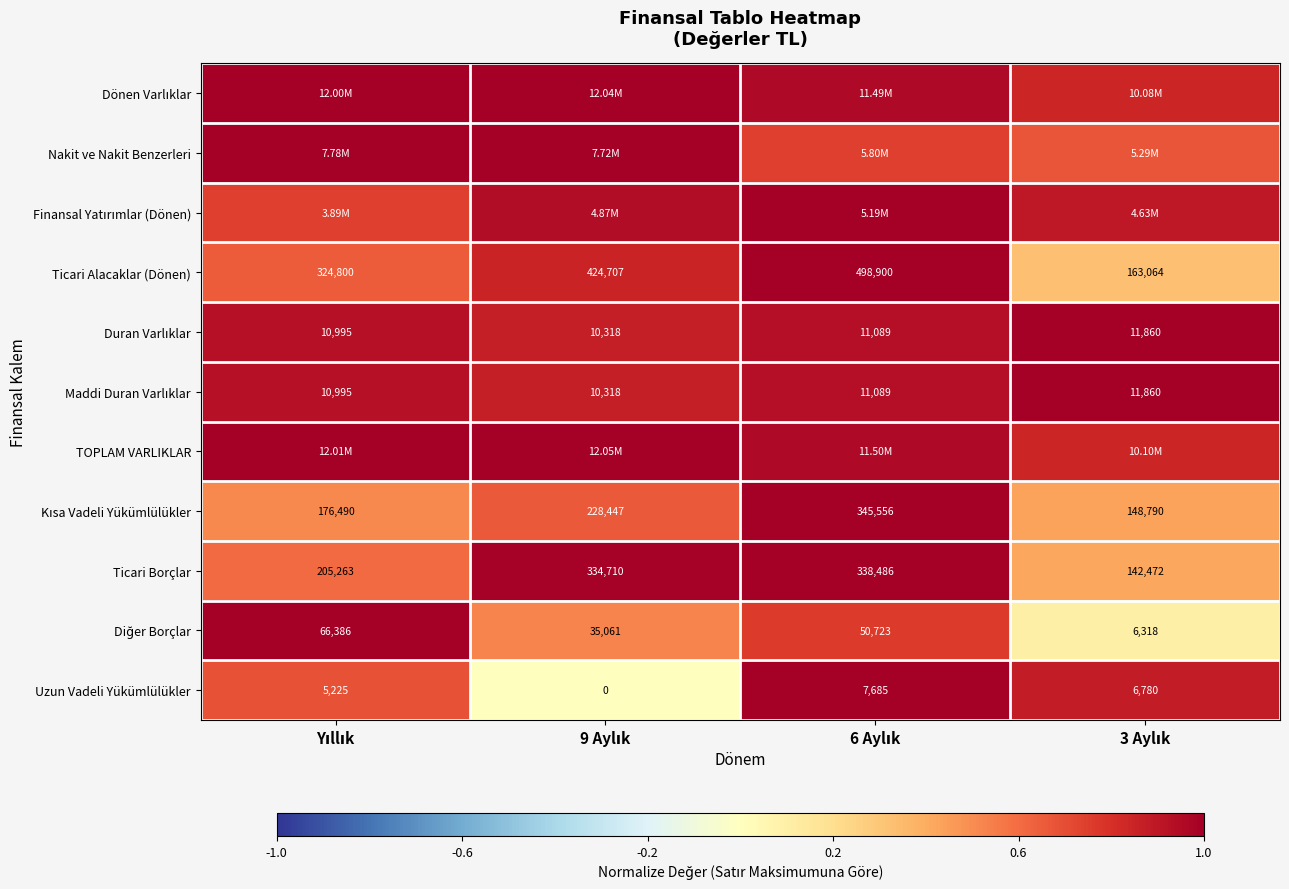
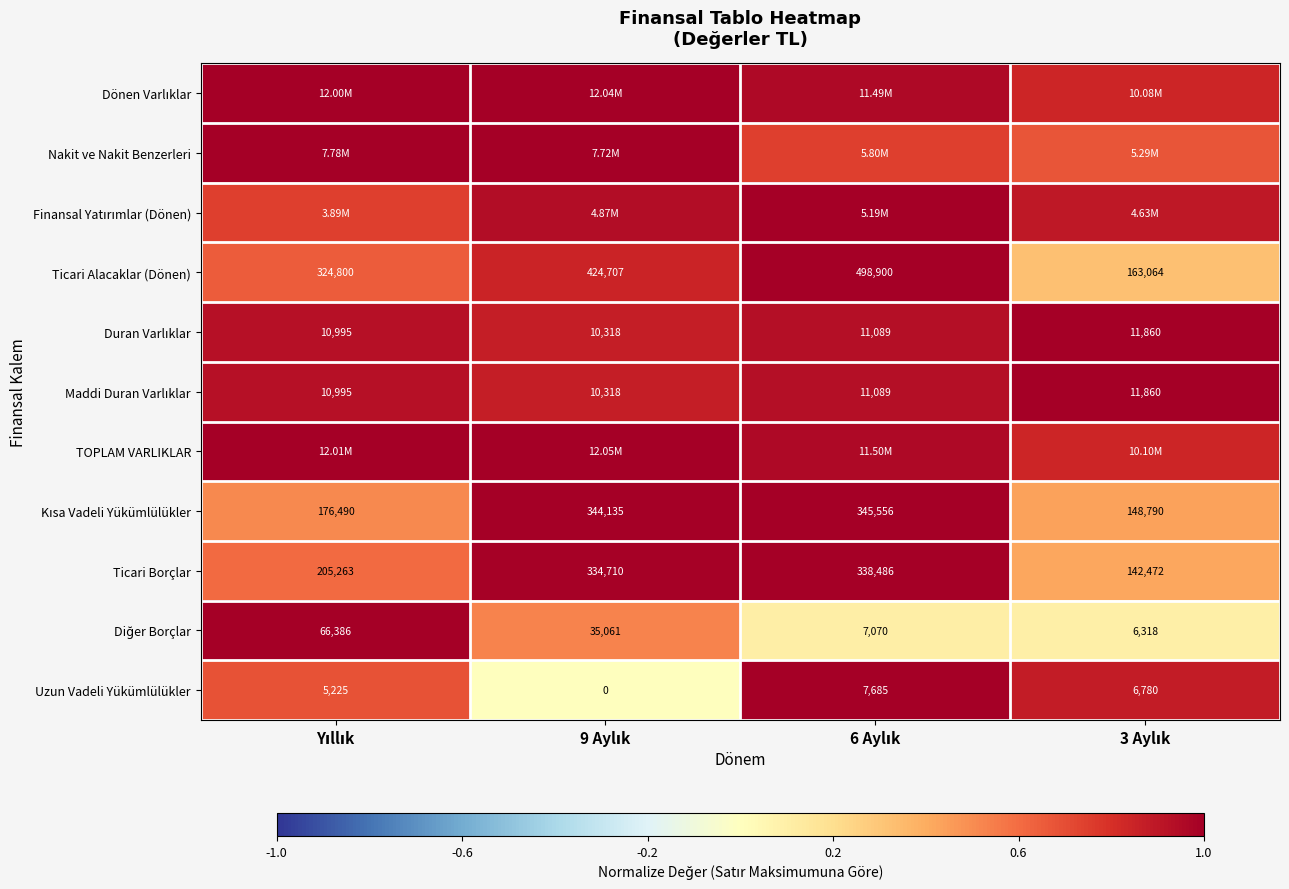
  {
    "Dönen Varlıklar": {
      "Yıllık": "12.00M",
      "9 Aylık": "12.04M",
      "6 Aylık": "11.49M",
      "3 Aylık": "10.08M"
    },
    "Nakit ve Nakit Benzerleri": {
      "Yıllık": "7.78M",
      "9 Aylık": "7.72M",
      "6 Aylık": "5.80M",
      "3 Aylık": "5.29M"
    },
    "Finansal Yatırımlar (Dönen)": {
      "Yıllık": "3.89M",
      "9 Aylık": "4.87M",
      "6 Aylık": "5.19M",
      "3 Aylık": "4.63M"
    },
    "Ticari Alacaklar (Dönen)": {
      "Yıllık": "324,800",
      "9 Aylık": "424,707",
      "6 Aylık": "498,900",
      "3 Aylık": "163,064"
    },
    "Duran Varlıklar": {
      "Yıllık": "10,995",
      "9 Aylık": "10,318",
      "6 Aylık": "11,089",
      "3 Aylık": "11,860"
    },
    "Maddi Duran Varlıklar": {
      "Yıllık": "10,995",
      "9 Aylık": "10,318",
      "6 Aylık": "11,089",
      "3 Aylık": "11,860"
    },
    "TOPLAM VARLIKLAR": {
      "Yıllık": "12.01M",
      "9 Aylık": "12.05M",
      "6 Aylık": "11.50M",
      "3 Aylık": "10.10M"
    },
    "Kısa Vadeli Yükümlülükler": {
      "Yıllık": "176,490",
-     "9 Aylık": "228,447",
+     "9 Aylık": "344,135",
      "6 Aylık": "345,556",
      "3 Aylık": "148,790"
    },
    "Ticari Borçlar": {
      "Yıllık": "205,263",
      "9 Aylık": "334,710",
      "6 Aylık": "338,486",
      "3 Aylık": "142,472"
    },
    "Diğer Borçlar": {
      "Yıllık": "66,386",
      "9 Aylık": "35,061",
-     "6 Aylık": "50,723",
+     "6 Aylık": "7,070",
      "3 Aylık": "6,318"
    },
    "Uzun Vadeli Yükümlülükler": {
      "Yıllık": "5,225",
      "9 Aylık": "0",
      "6 Aylık": "7,685",
      "3 Aylık": "6,780"
    }
  }
